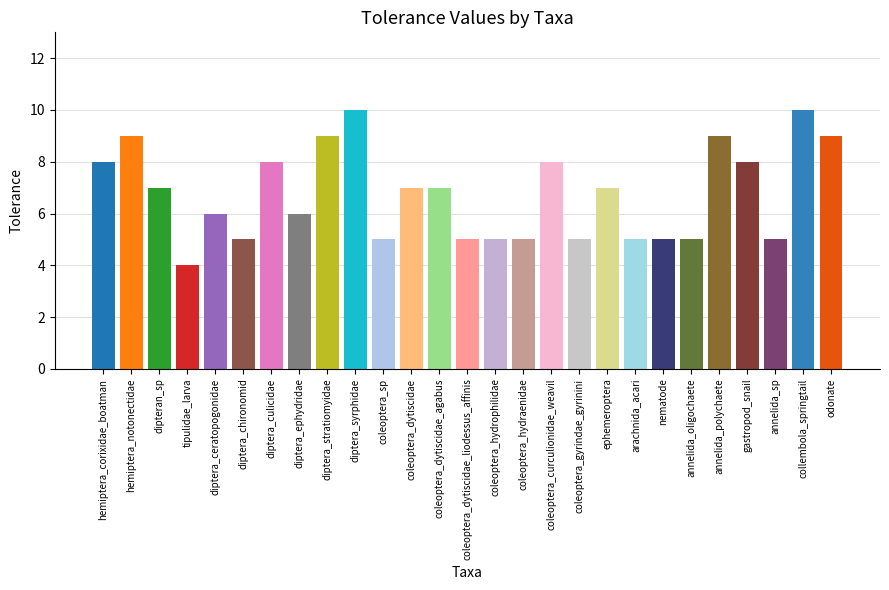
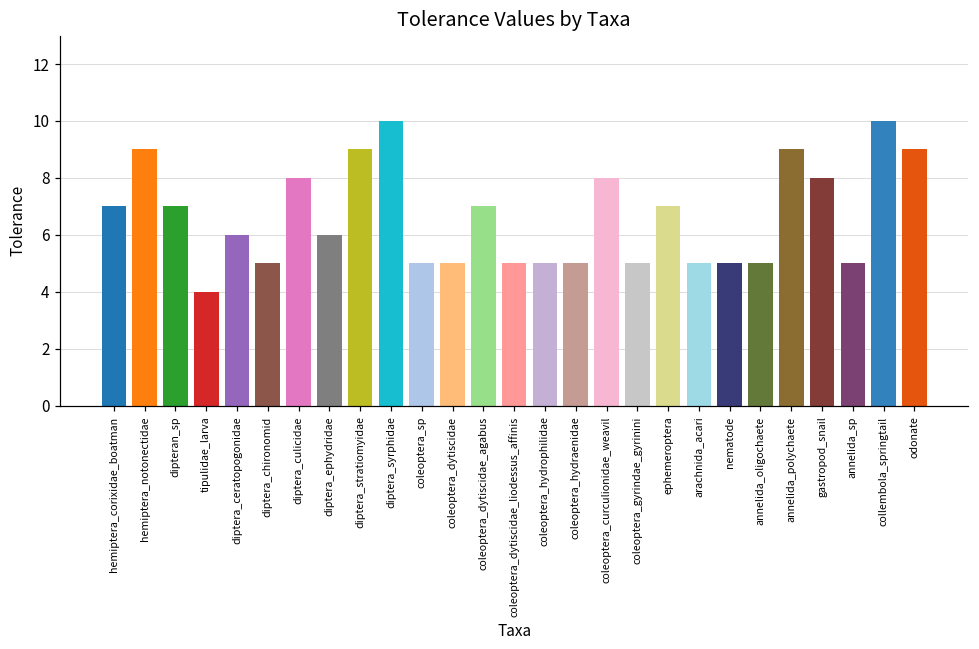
  {
-   "hemiptera_corixidae_boatman": 8,
+   "hemiptera_corixidae_boatman": 7,
    "hemiptera_notonectidae": 9,
    "dipteran_sp": 7,
    "tipulidae_larva": 4,
    "diptera_ceratopogonidae": 6,
    "diptera_chironomid": 5,
    "diptera_culicidae": 8,
    "diptera_ephydridae": 6,
    "diptera_stratiomyidae": 9,
    "diptera_syrphidae": 10,
    "coleoptera_sp": 5,
-   "coleoptera_dytiscidae": 7,
+   "coleoptera_dytiscidae": 5,
    "coleoptera_dytiscidae_agabus": 7,
    "coleoptera_dytiscidae_liodessus_affinis": 5,
    "coleoptera_hydrophilidae": 5,
    "coleoptera_hydraenidae": 5,
    "coleoptera_curculionidae_weavil": 8,
    "coleoptera_gyrindae_gyrinini": 5,
    "ephemeroptera": 7,
    "arachnida_acari": 5,
    "nematode": 5,
    "annelida_oligochaete": 5,
    "annelida_polychaete": 9,
    "gastropod_snail": 8,
    "annelida_sp": 5,
    "collembola_springtail": 10,
    "odonate": 9
  }
